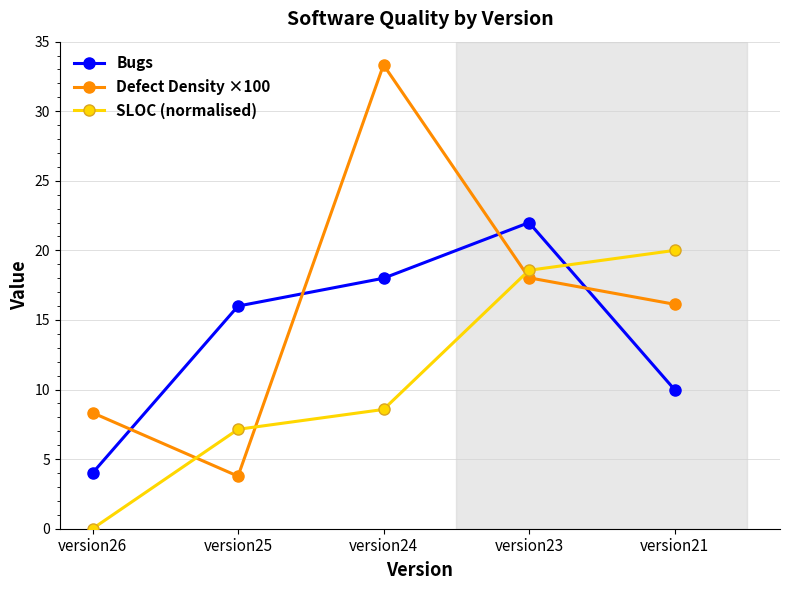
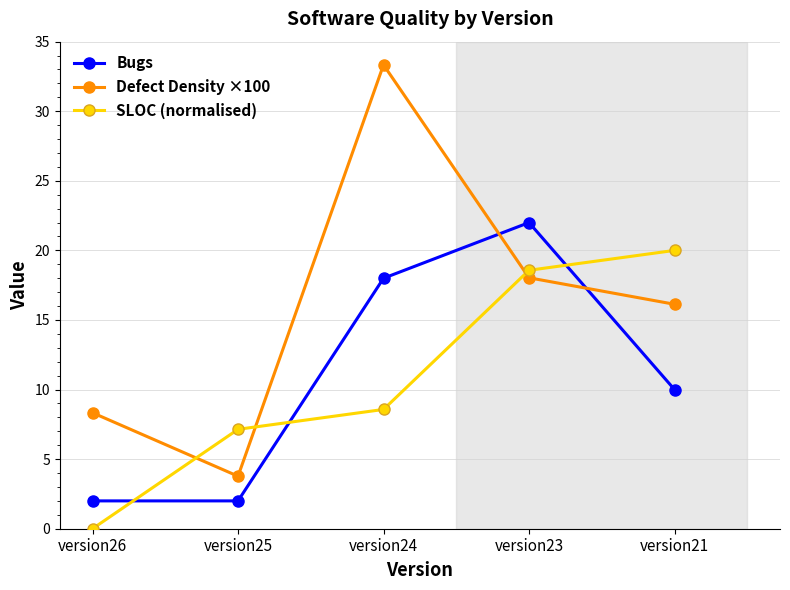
  {
    "Bugs": {
-     "version26": 4,
-     "version25": 16,
+     "version26": 2,
+     "version25": 2,
      "version24": 18,
      "version23": 22,
      "version21": 10
    },
    "Defect Density ×100": {
      "version26": 8.3,
      "version25": 3.8,
      "version24": 33.3,
      "version23": 18,
      "version21": 16
    },
    "SLOC (normalised)": {
      "version26": 0,
      "version25": 7,
      "version24": 8.6,
      "version23": 18.6,
      "version21": 20
    }
  }
